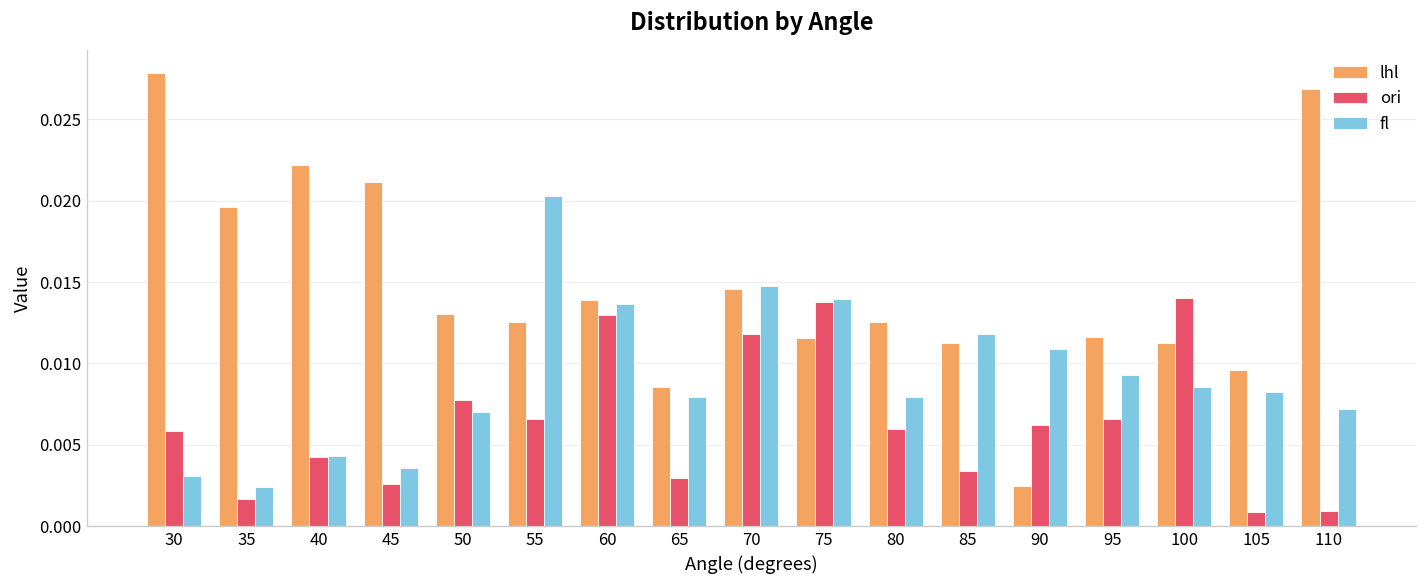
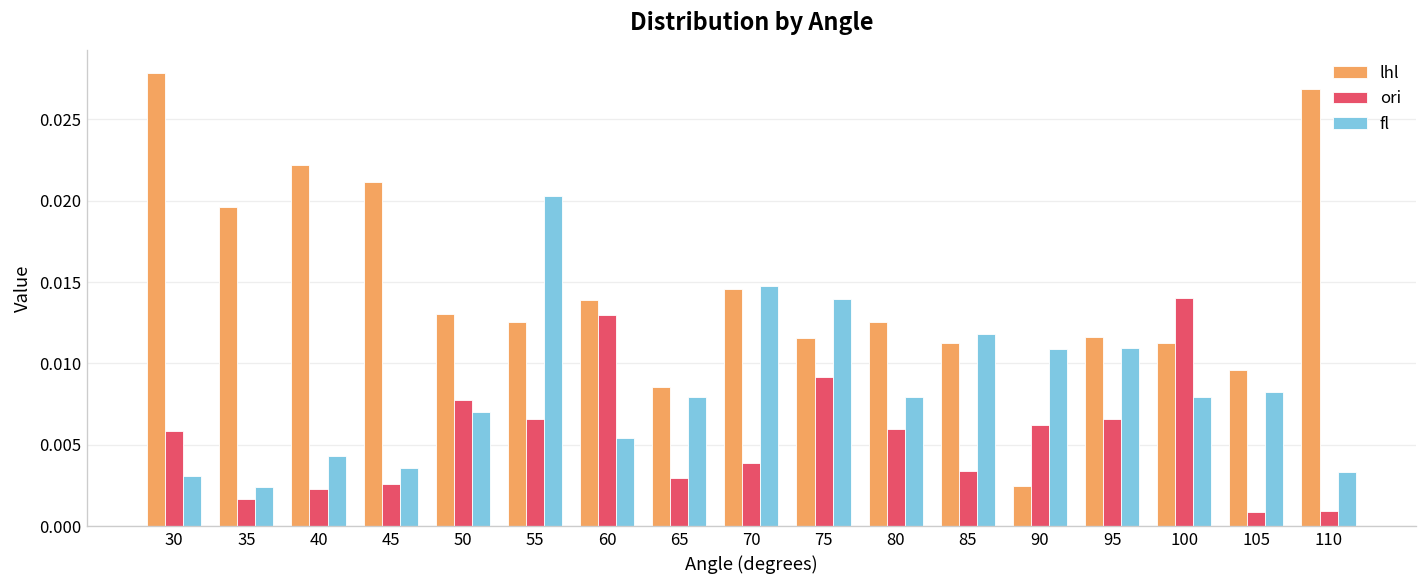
  {
    "lhl": {
      "30": 0.0279,
      "35": 0.0196,
      "40": 0.0222,
      "45": 0.0212,
      "50": 0.0131,
      "55": 0.0125,
      "60": 0.0139,
      "65": 0.0085,
      "70": 0.0146,
      "75": 0.0116,
      "80": 0.0126,
      "85": 0.0112,
      "90": 0.0025,
      "95": 0.0116,
      "100": 0.0113,
      "105": 0.0096,
      "110": 0.0269
    },
    "ori": {
      "30": 0.0058,
      "35": 0.0017,
-     "40": 0.0043,
+     "40": 0.0023,
      "45": 0.0026,
      "50": 0.0078,
      "55": 0.0066,
      "60": 0.0130,
      "65": 0.0030,
-     "70": 0.0118,
-     "75": 0.0138,
+     "70": 0.0039,
+     "75": 0.0091,
      "80": 0.0059,
      "85": 0.0034,
      "90": 0.0062,
      "95": 0.0066,
      "100": 0.0140,
      "105": 0.0009,
      "110": 0.0009
    },
    "fl": {
      "30": 0.0031,
      "35": 0.0024,
      "40": 0.0043,
      "45": 0.0036,
      "50": 0.0070,
      "55": 0.0203,
-     "60": 0.0137,
+     "60": 0.0054,
      "65": 0.0079,
      "70": 0.0148,
      "75": 0.0139,
      "80": 0.0079,
      "85": 0.0118,
      "90": 0.0109,
-     "95": 0.0093,
-     "100": 0.0085,
+     "95": 0.0109,
+     "100": 0.0079,
      "105": 0.0082,
-     "110": 0.0072
+     "110": 0.0033
    }
  }
